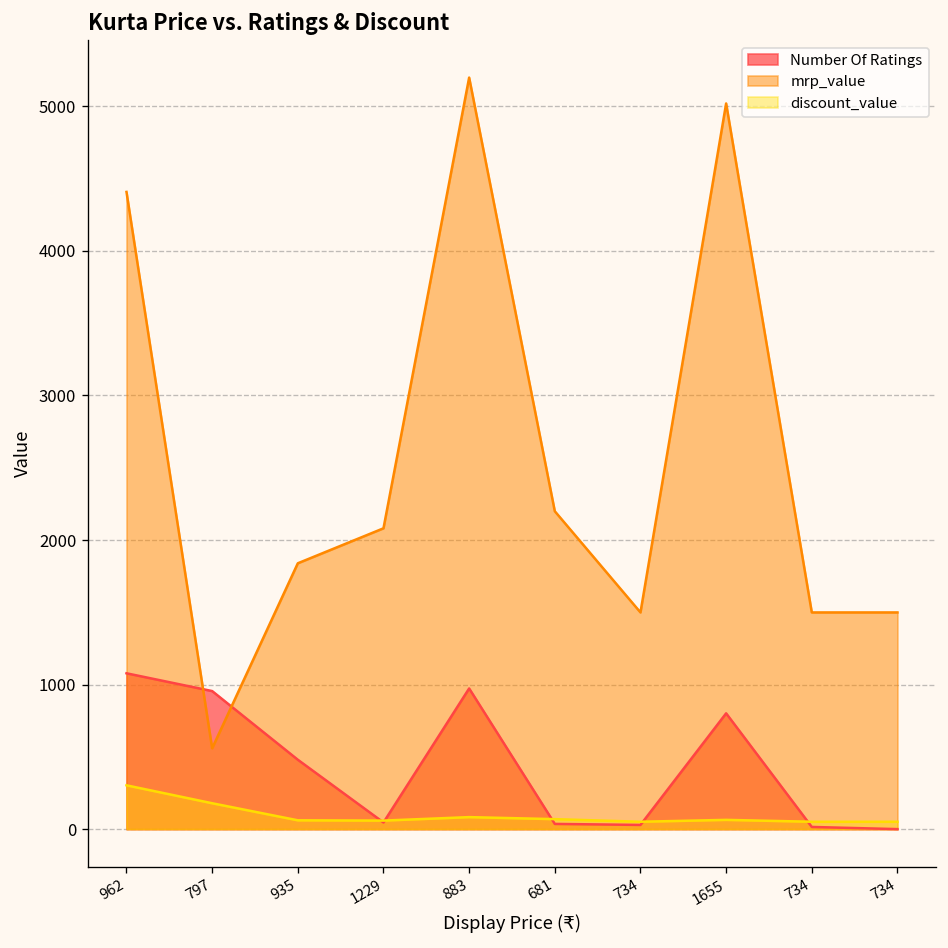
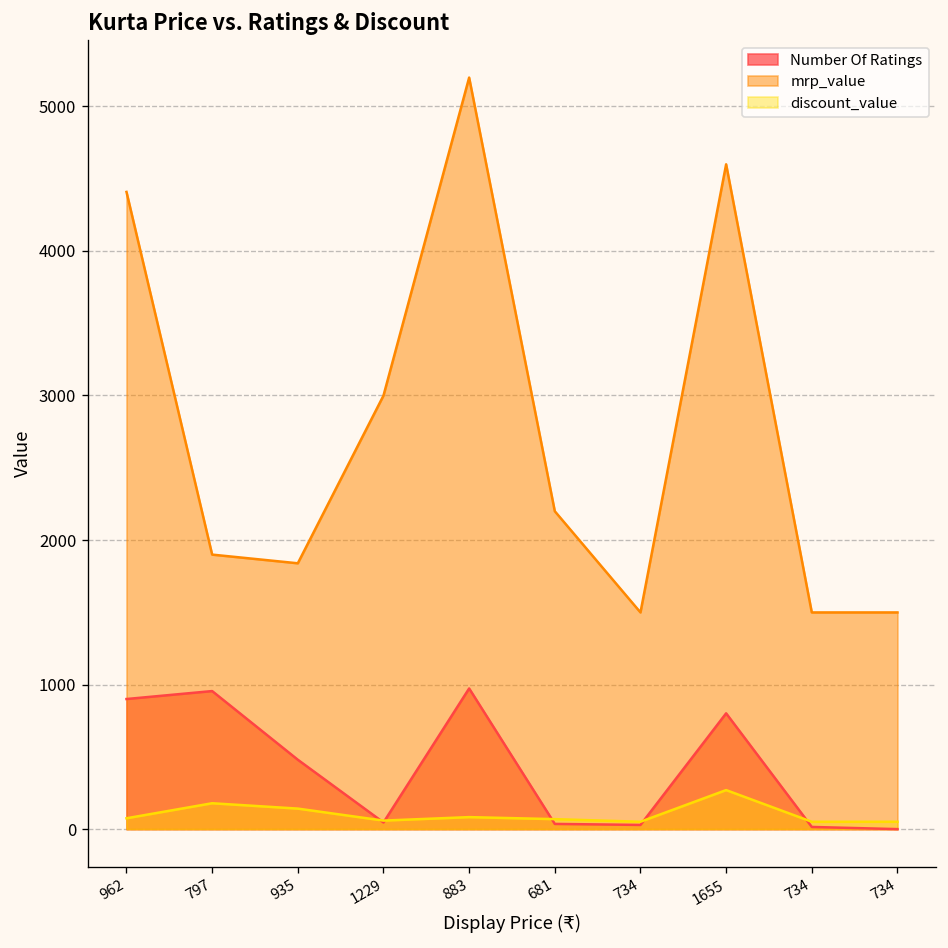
  {
    "Number Of Ratings": {
-     "962": 1080,
+     "962": 900,
      "797": 960,
      "935": 480,
      "883": 970,
      "681": 40,
      "1655": 800
    },
    "mrp_value": {
      "962": 4410,
-     "797": 560,
+     "797": 1900,
      "935": 1840,
-     "1229": 2080,
+     "1229": 3000,
      "883": 5200,
      "681": 2200,
-     "1655": 5020
+     "1655": 4600
    },
    "discount_value": {
-     "962": 300,
+     "962": 80,
      "797": 180,
-     "935": 60,
+     "935": 140,
      "883": 80,
      "681": 70,
-     "1655": 60
+     "1655": 270
    }
  }
